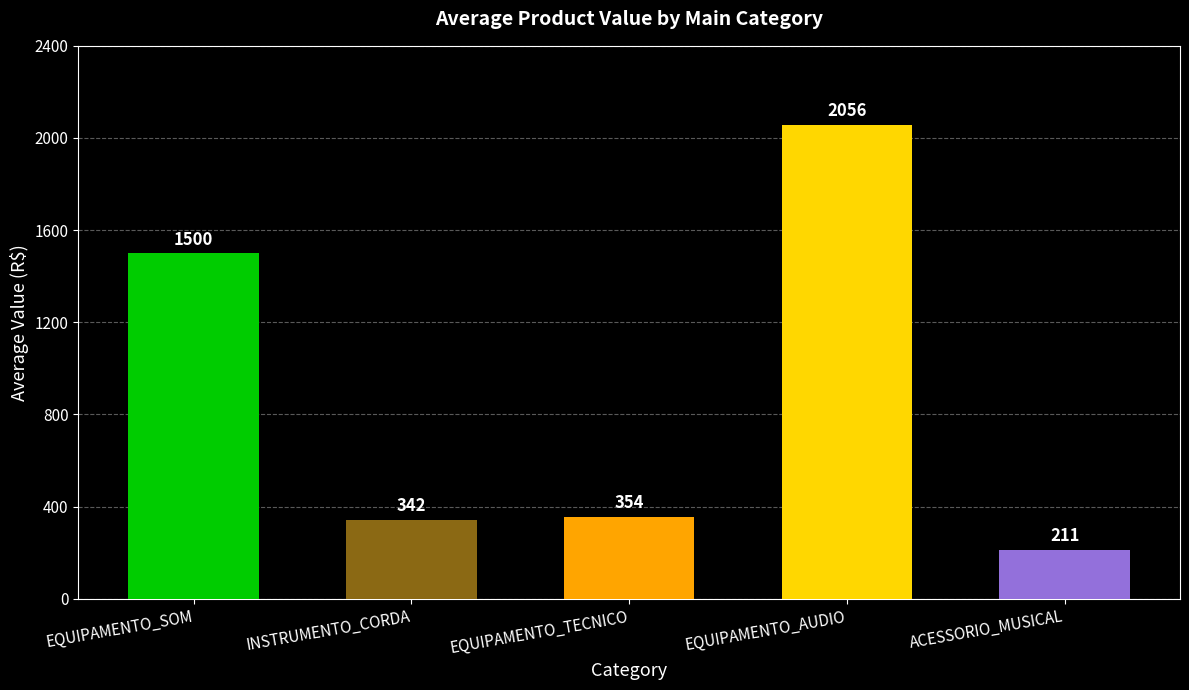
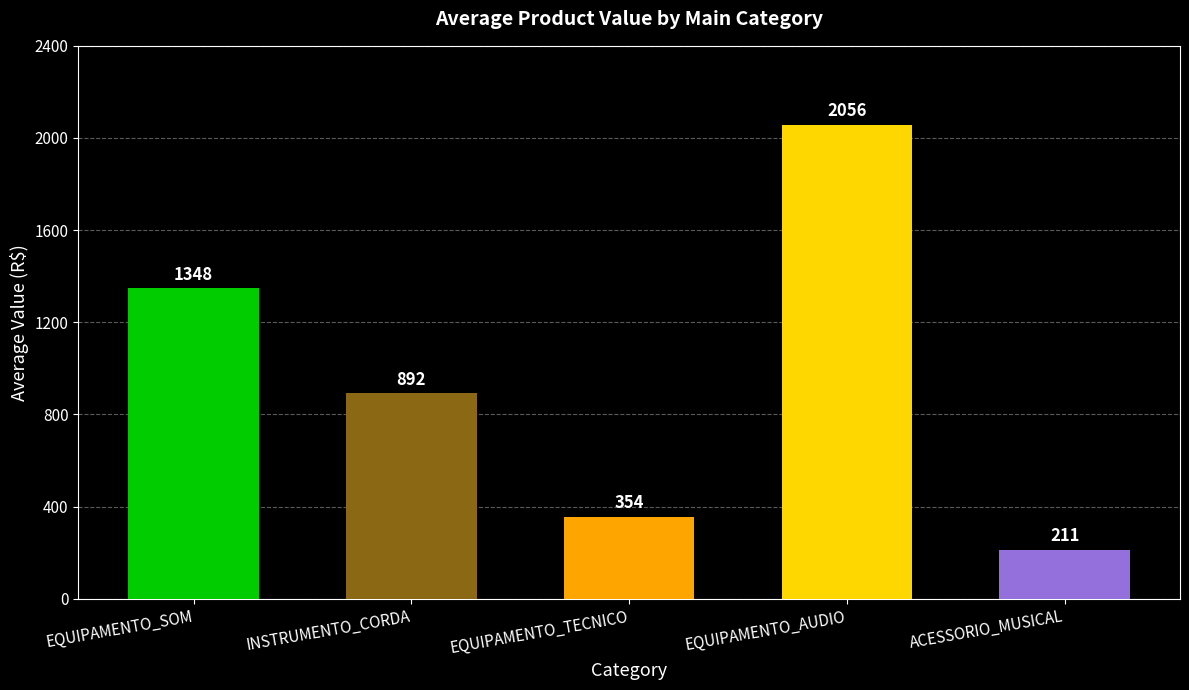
  {
-   "EQUIPAMENTO_SOM": 1500,
-   "INSTRUMENTO_CORDA": 342,
+   "EQUIPAMENTO_SOM": 1348,
+   "INSTRUMENTO_CORDA": 892,
    "EQUIPAMENTO_TECNICO": 354,
    "EQUIPAMENTO_AUDIO": 2056,
    "ACESSORIO_MUSICAL": 211
  }
